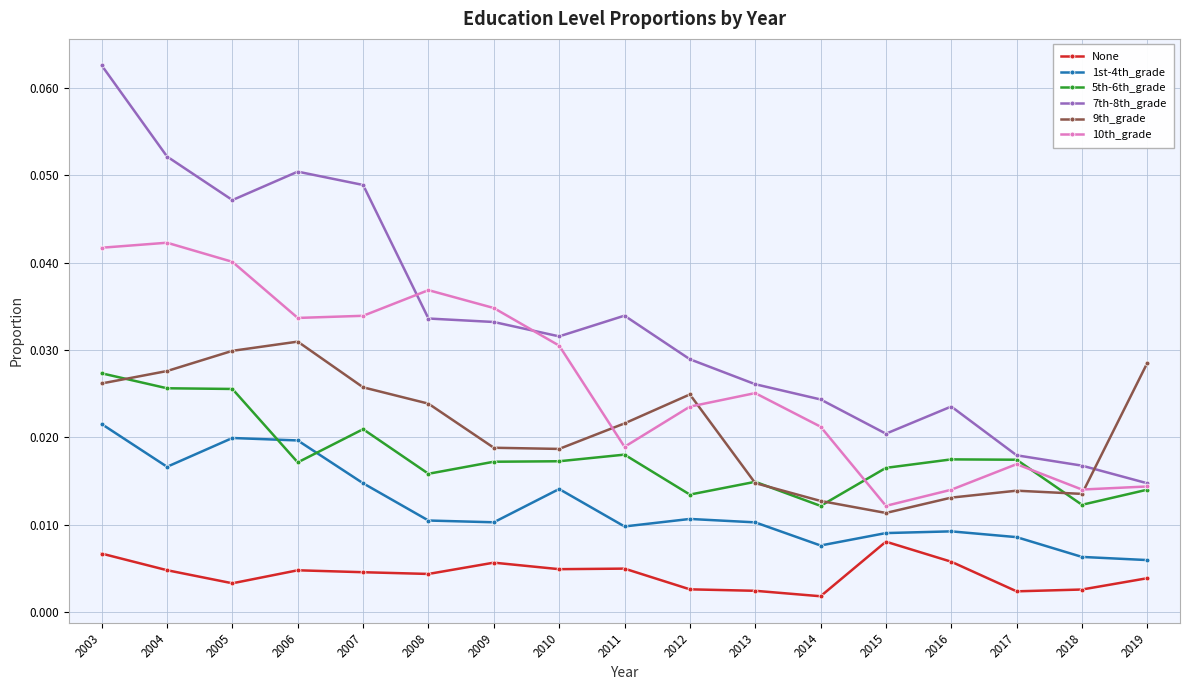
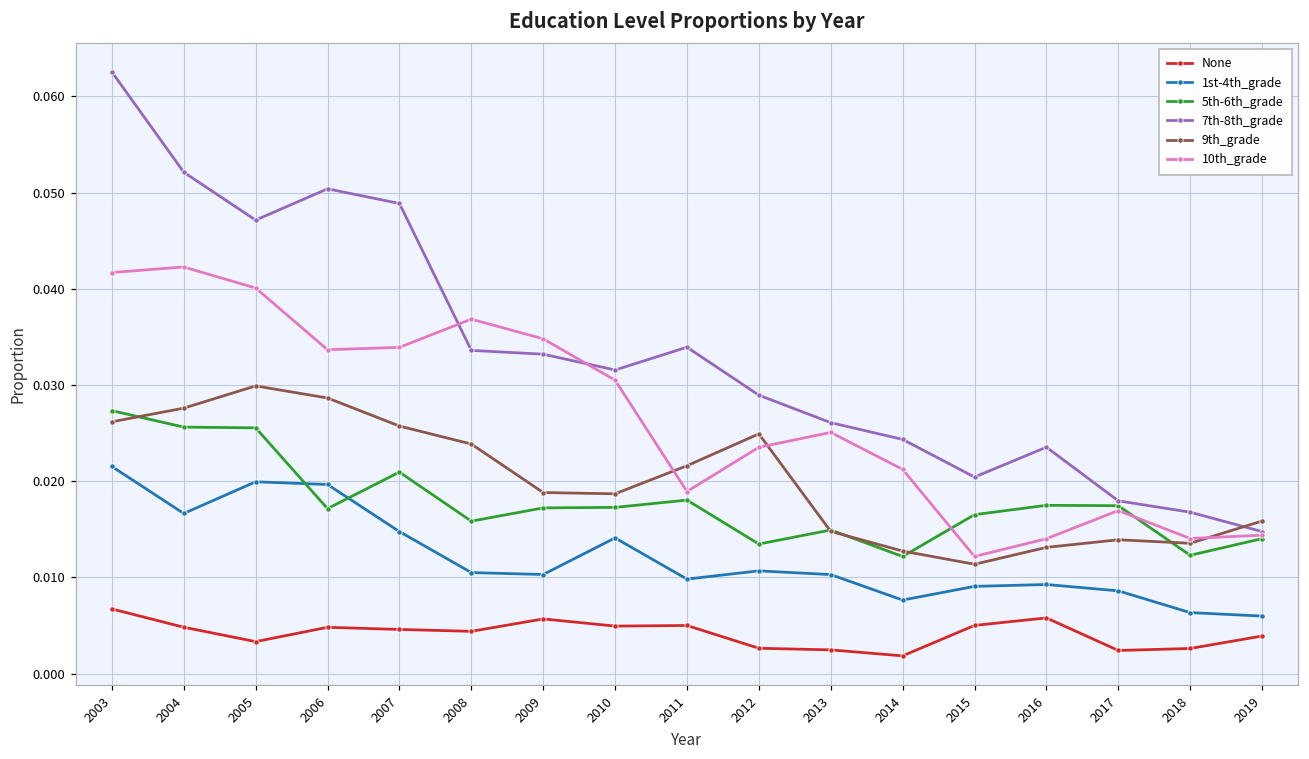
  {
    "None": {
      "2003": 0.007,
      "2004": 0.005,
      "2005": 0.003,
      "2006": 0.005,
      "2007": 0.005,
      "2008": 0.004,
      "2009": 0.006,
      "2010": 0.005,
      "2011": 0.005,
      "2012": 0.003,
      "2013": 0.002,
      "2014": 0.002,
-     "2015": 0.008,
+     "2015": 0.005,
      "2016": 0.006,
      "2017": 0.002,
      "2018": 0.003,
      "2019": 0.004
    },
    "1st-4th_grade": {
      "2003": 0.022,
      "2004": 0.017,
      "2005": 0.020,
      "2006": 0.020,
      "2007": 0.015,
      "2008": 0.011,
      "2009": 0.010,
      "2010": 0.014,
      "2011": 0.010,
      "2012": 0.011,
      "2013": 0.010,
      "2014": 0.008,
      "2015": 0.009,
      "2016": 0.009,
      "2017": 0.009,
      "2018": 0.006,
      "2019": 0.006
    },
    "5th-6th_grade": {
      "2003": 0.027,
      "2004": 0.026,
      "2005": 0.026,
      "2006": 0.017,
      "2007": 0.021,
      "2008": 0.016,
      "2009": 0.017,
      "2010": 0.017,
      "2011": 0.018,
      "2012": 0.013,
      "2014": 0.012,
      "2015": 0.017,
      "2016": 0.017,
      "2017": 0.017,
      "2018": 0.012,
      "2019": 0.014
    },
    "7th-8th_grade": {
      "2003": 0.063,
      "2004": 0.052,
      "2005": 0.047,
      "2006": 0.050,
      "2007": 0.049,
      "2008": 0.034,
      "2009": 0.033,
      "2010": 0.032,
      "2011": 0.034,
      "2012": 0.029,
      "2013": 0.026,
      "2014": 0.024,
      "2015": 0.020,
      "2016": 0.024,
      "2017": 0.018,
      "2018": 0.017,
      "2019": 0.015
    },
    "9th_grade": {
      "2003": 0.026,
      "2004": 0.028,
      "2005": 0.030,
-     "2006": 0.031,
+     "2006": 0.029,
      "2007": 0.026,
      "2008": 0.024,
      "2009": 0.019,
      "2010": 0.019,
      "2011": 0.022,
      "2012": 0.025,
      "2014": 0.013,
      "2015": 0.011,
      "2016": 0.013,
      "2017": 0.014,
      "2018": 0.014,
-     "2019": 0.029
+     "2019": 0.016
    },
    "10th_grade": {
      "2003": 0.042,
      "2004": 0.042,
      "2005": 0.040,
      "2006": 0.034,
      "2007": 0.034,
      "2008": 0.037,
      "2009": 0.035,
      "2010": 0.031,
      "2011": 0.019,
      "2012": 0.024,
      "2013": 0.025,
      "2014": 0.021,
      "2015": 0.012,
      "2016": 0.014,
      "2017": 0.017,
      "2018": 0.014,
      "2019": 0.014
    }
  }
